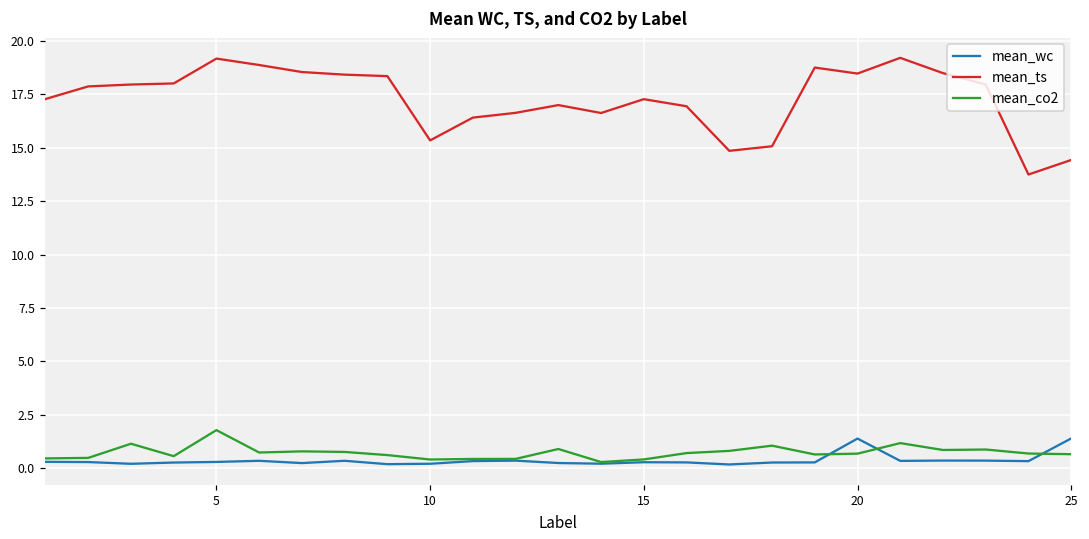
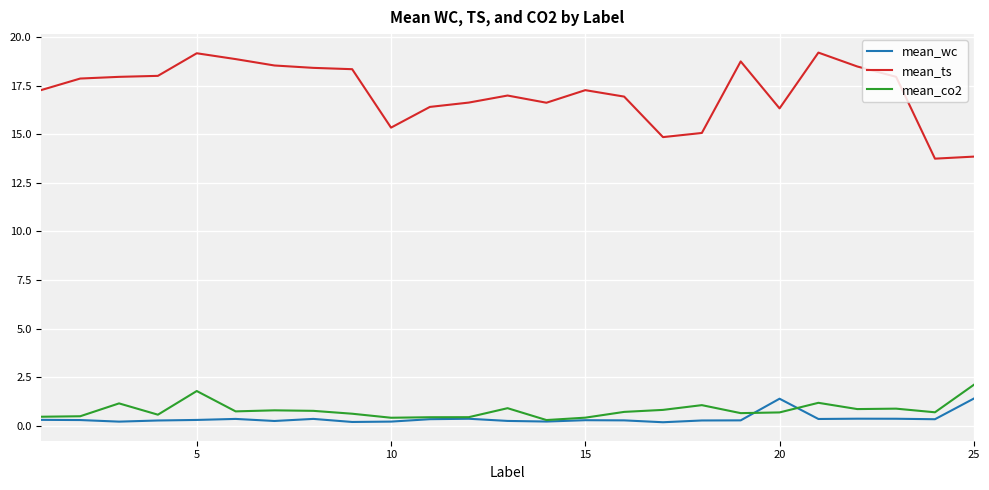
  {
    "mean_wc": {
      "5": 0.3,
      "10": 0.2,
      "20": 1.4,
      "25": 1.4
    },
    "mean_ts": {
      "5": 19.2,
      "10": 15.3,
      "15": 17.3,
-     "20": 18.5,
-     "25": 14.4
+     "20": 16.3,
+     "25": 13.8
    },
    "mean_co2": {
      "5": 1.8,
      "10": 0.4,
      "20": 0.7,
-     "25": 0.7
+     "25": 2.1
    }
  }
